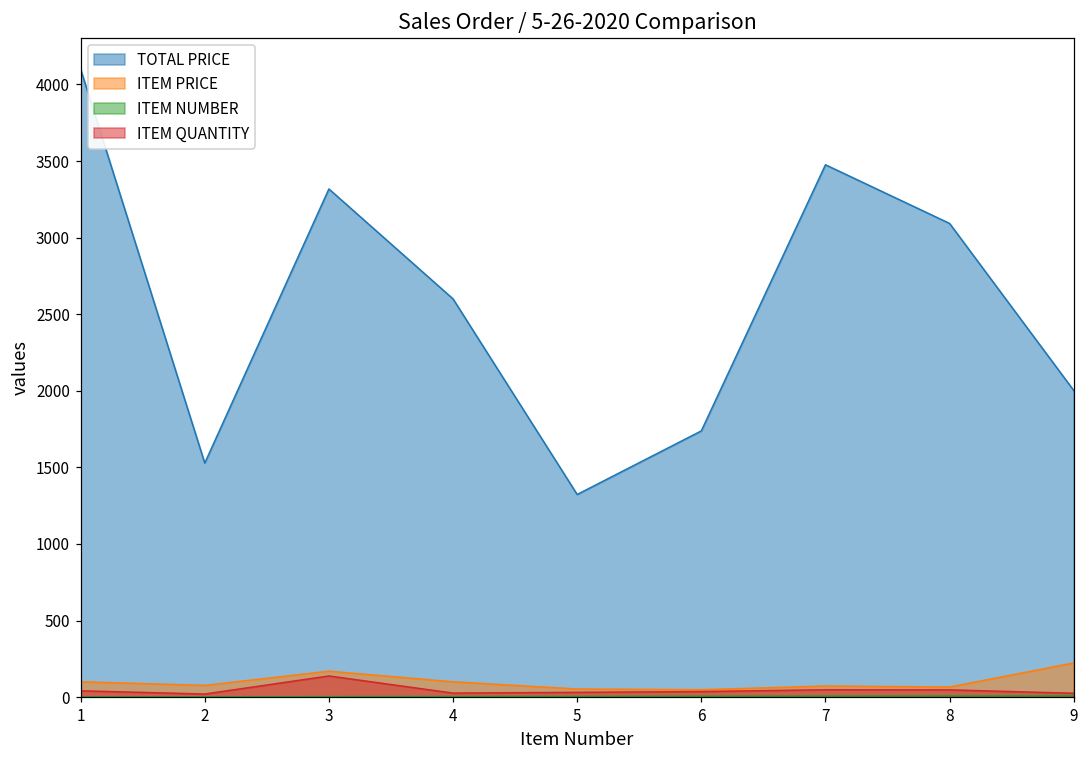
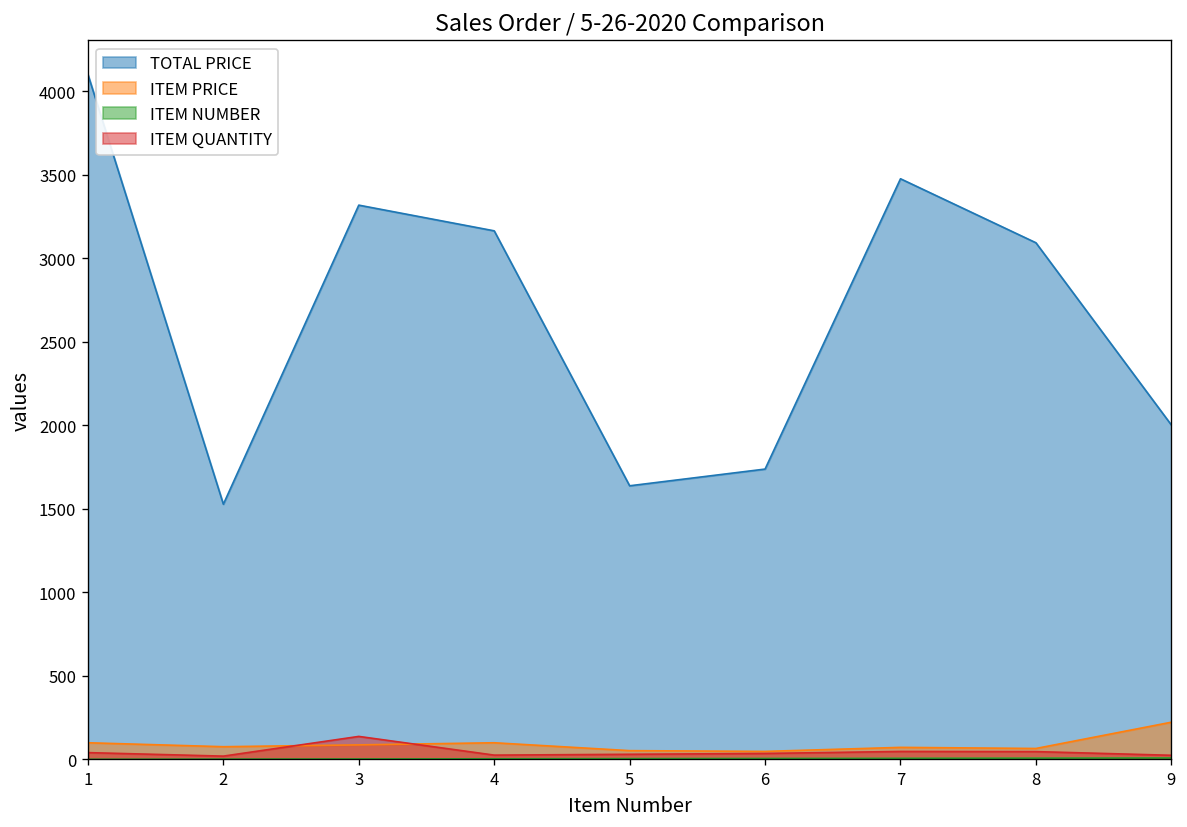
  {
    "TOTAL PRICE": {
      "1": 4100,
      "2": 1530,
      "3": 3320,
-     "4": 2600,
-     "5": 1320,
+     "4": 3160,
+     "5": 1640,
      "6": 1740,
      "7": 3480,
      "8": 3090,
      "9": 2000
    },
    "ITEM PRICE": {
      "1": 100,
      "2": 80,
-     "3": 170,
+     "3": 90,
      "4": 100,
      "5": 50,
      "7": 70,
      "8": 70,
      "9": 220
    },
    "ITEM NUMBER": {
      "1": 0,
      "3": 0,
      "4": 0,
      "5": 10,
      "6": 10,
      "7": 10,
      "8": 10
    },
    "ITEM QUANTITY": {
      "1": 40,
      "3": 140,
      "4": 30,
      "5": 30,
      "7": 50,
      "8": 50
    }
  }
